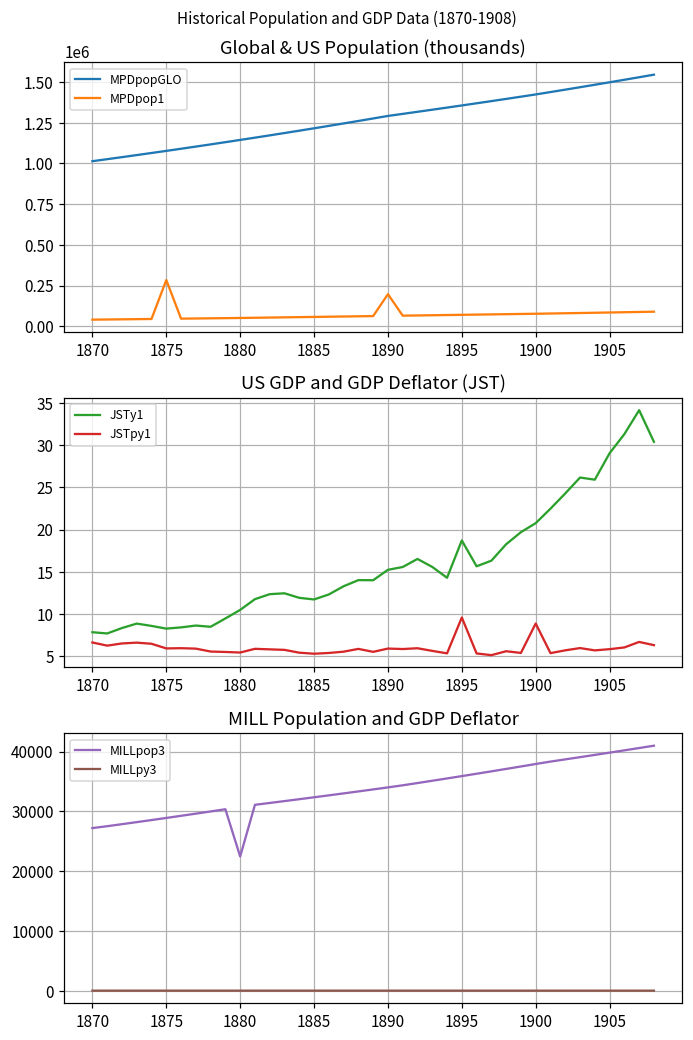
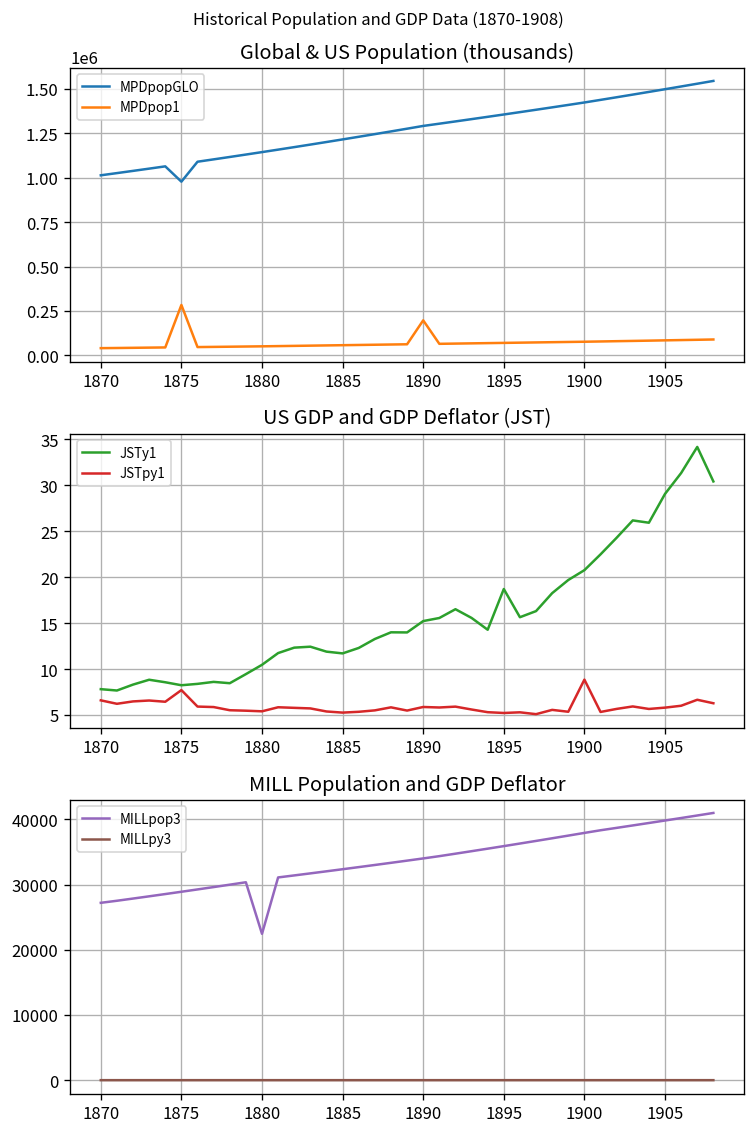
  {
    "Global & US Population (thousands)": {
      "MPDpopGLO": {
        "1870": 1010000,
-       "1875": 1080000,
+       "1875": 980000,
        "1880": 1140000,
        "1885": 1220000,
        "1890": 1290000,
        "1895": 1360000,
        "1900": 1420000,
        "1905": 1500000
      },
      "MPDpop1": {
        "1870": 40000,
        "1875": 280000,
        "1880": 50000,
        "1885": 60000,
        "1890": 200000,
        "1895": 70000,
        "1900": 80000,
        "1905": 80000
      }
    },
    "US GDP and GDP Deflator (JST)": {
      "JSTy1": {
        "1870": 8,
        "1875": 8,
        "1880": 10,
        "1885": 12,
        "1890": 15,
        "1895": 19,
        "1900": 21,
        "1905": 29
      },
      "JSTpy1": {
        "1870": 7,
-       "1875": 6,
+       "1875": 8,
        "1880": 5,
        "1885": 5,
        "1890": 6,
-       "1895": 10,
+       "1895": 5,
        "1900": 9,
        "1905": 6
      }
    },
    "MILL Population and GDP Deflator": {
      "MILLpop3": {
        "1870": 27000,
        "1875": 29000,
        "1880": 22000,
        "1885": 32000,
        "1890": 34000,
        "1895": 36000,
        "1900": 38000,
        "1905": 40000
      },
      "MILLpy3": {
        "1870": 0,
        "1875": 0,
        "1880": 0,
        "1885": 0,
        "1890": 0,
        "1895": 0,
        "1900": 0,
        "1905": 0
      }
    }
  }
